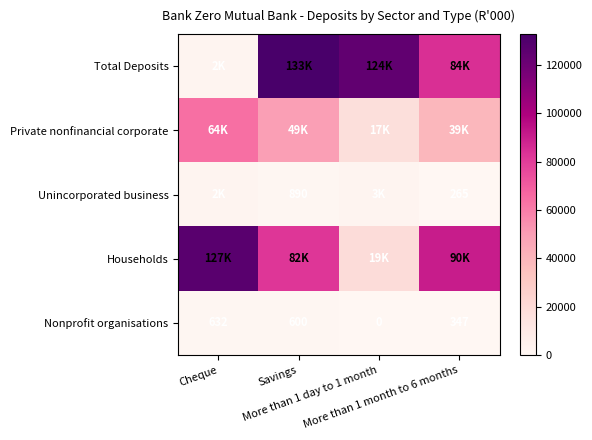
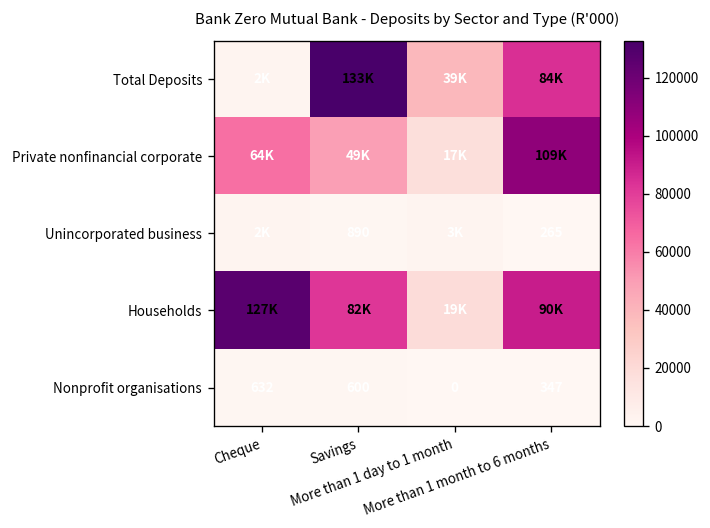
  {
    "Total Deposits": {
      "Savings": "133K",
-     "More than 1 day to 1 month": "124K",
+     "More than 1 day to 1 month": "39K",
      "More than 1 month to 6 months": "84K"
    },
    "Private nonfinancial corporate": {
      "Cheque": "64K",
      "Savings": "49K",
-     "More than 1 month to 6 months": "39K"
+     "More than 1 month to 6 months": "109K"
    },
    "Households": {
      "Cheque": "127K",
      "Savings": "82K",
      "More than 1 month to 6 months": "90K"
    }
  }
